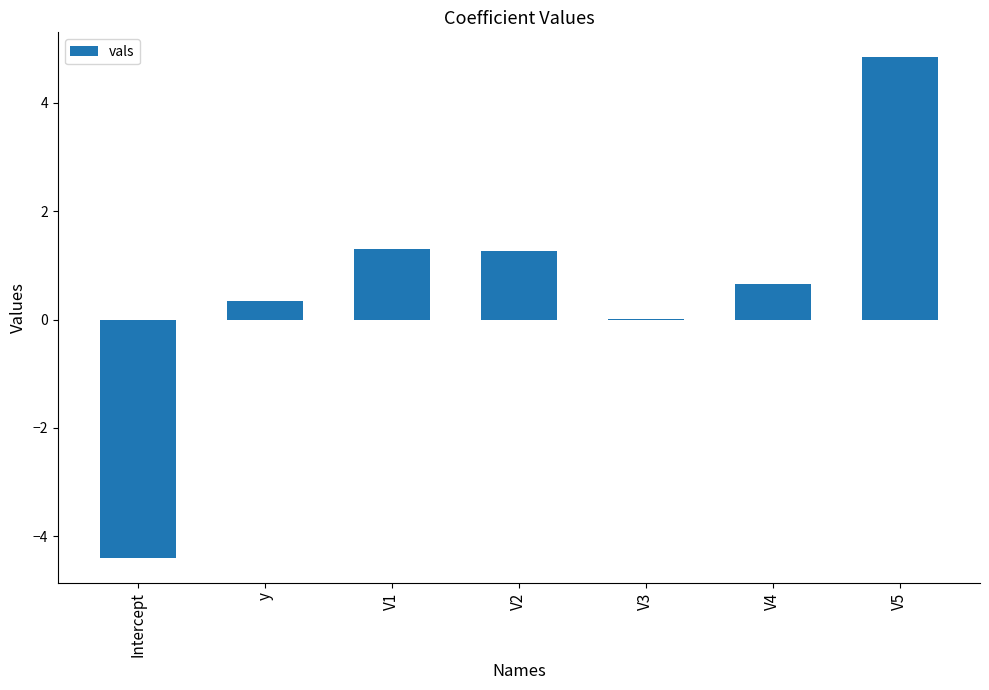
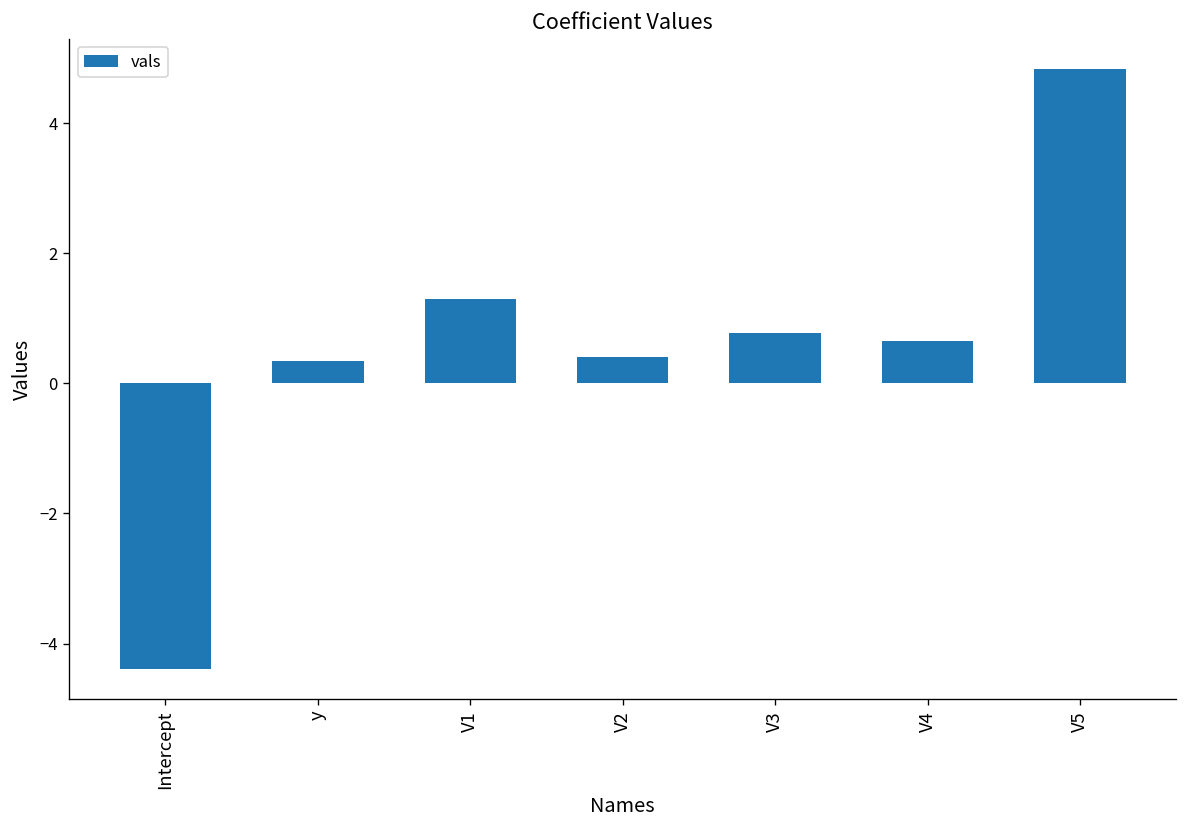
  {
    "Intercept": -4.4,
    "y": 0.3,
    "V1": 1.3,
-   "V2": 1.3,
-   "V3": 0.0,
+   "V2": 0.4,
+   "V3": 0.8,
    "V4": 0.7,
    "V5": 4.8
  }
